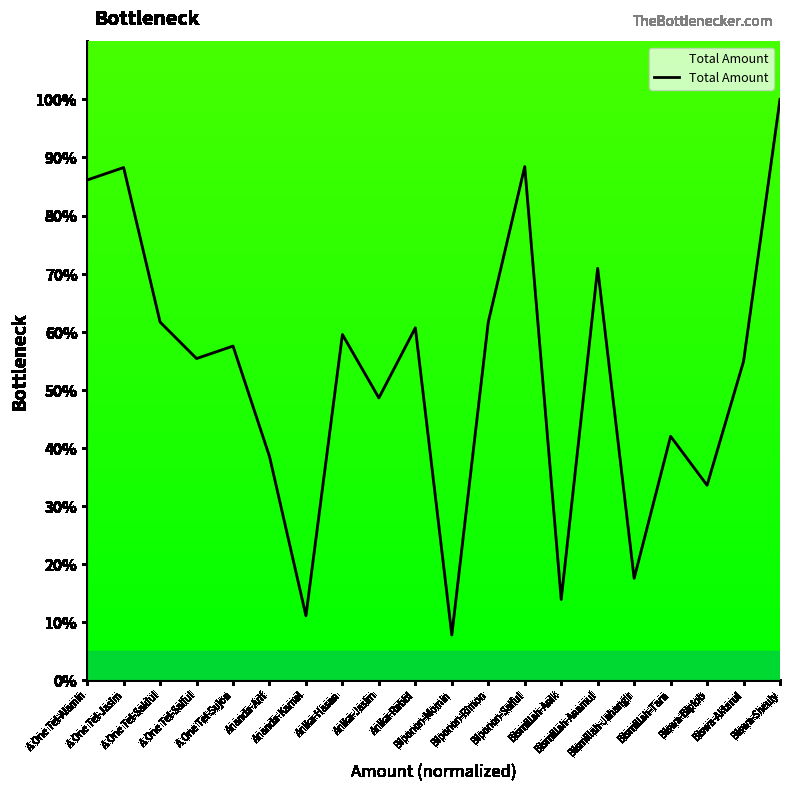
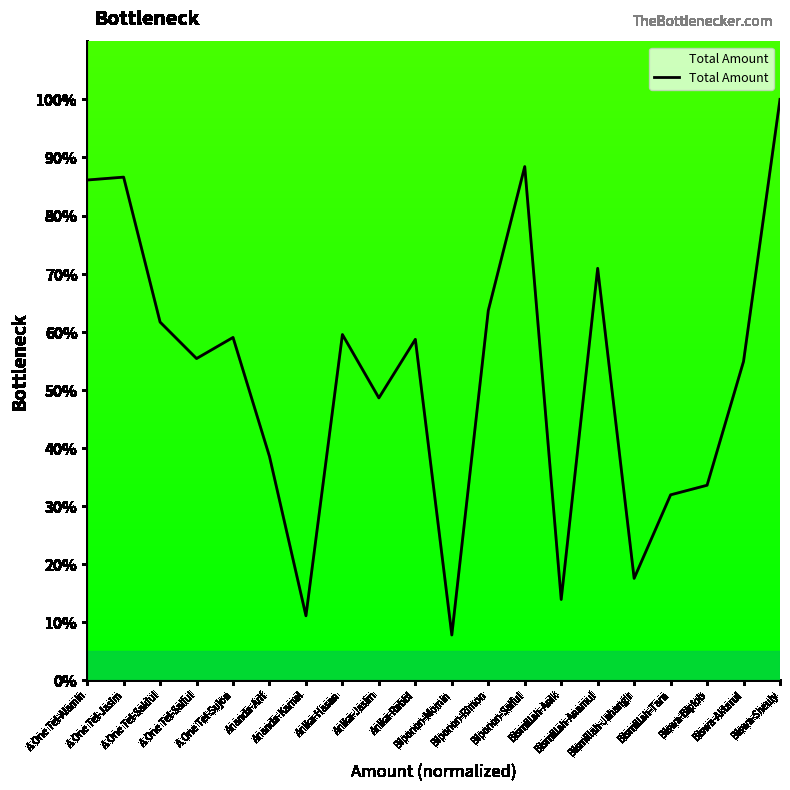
  {
    "A One Tel-Alamin": "86%",
-   "A One Tel-Jasim": "88%",
+   "A One Tel-Jasim": "87%",
    "A One Tel-Saidul": "62%",
    "A One Tel-Saiful": "55%",
-   "A One Tel-Sujon": "58%",
+   "A One Tel-Sujon": "59%",
    "Ananda-Arif": "39%",
    "Ananda-Kamal": "11%",
    "Anika-Hasan": "60%",
    "Anika-Jasim": "49%",
-   "Anika-Rabbi": "61%",
+   "Anika-Rabbi": "59%",
    "Biponon-Momin": "8%",
-   "Biponon-Rimon": "62%",
+   "Biponon-Rimon": "64%",
    "Biponon-Saiful": "88%",
    "Bismillah-Anik": "14%",
    "Bismillah-Anamul": "71%",
    "Bismillah-Jahangir": "18%",
-   "Bismillah-Tara": "42%",
+   "Bismillah-Tara": "32%",
    "Biswa-Biplob": "34%",
    "Biswa-Aktarul": "55%",
    "Biswa-Sheuly": "100%"
  }
